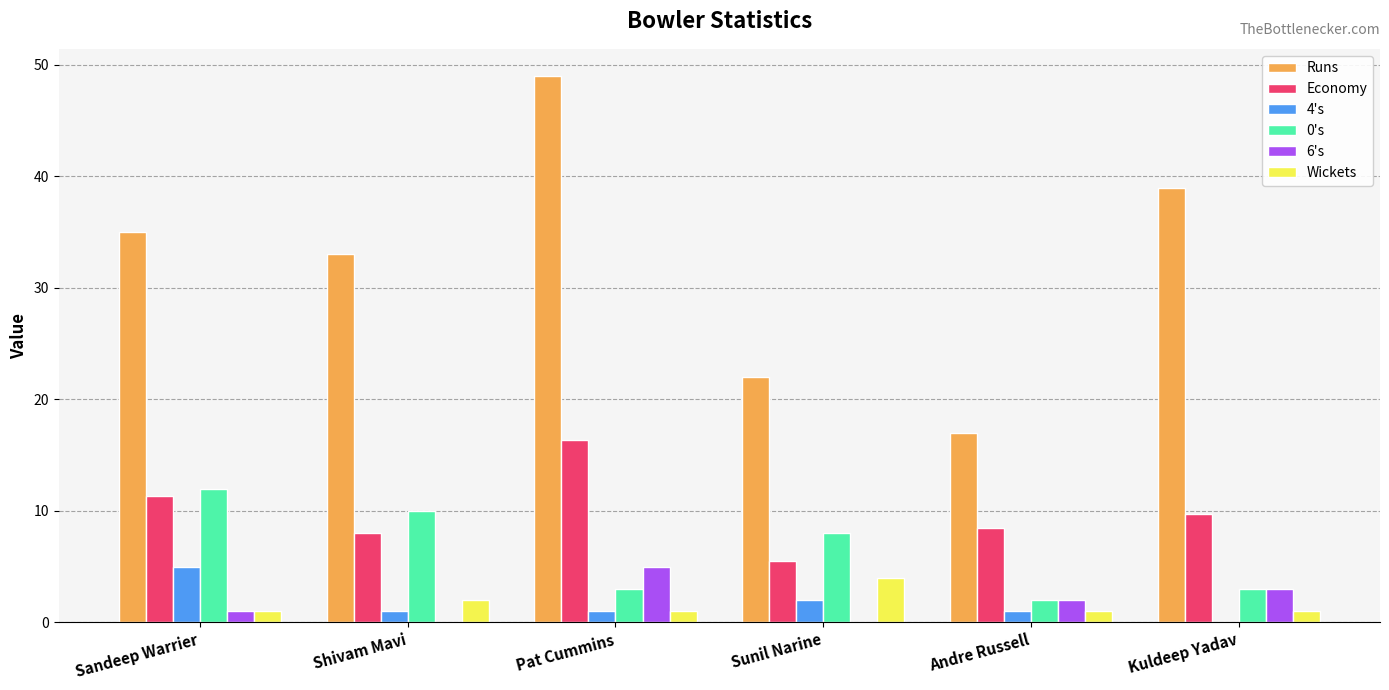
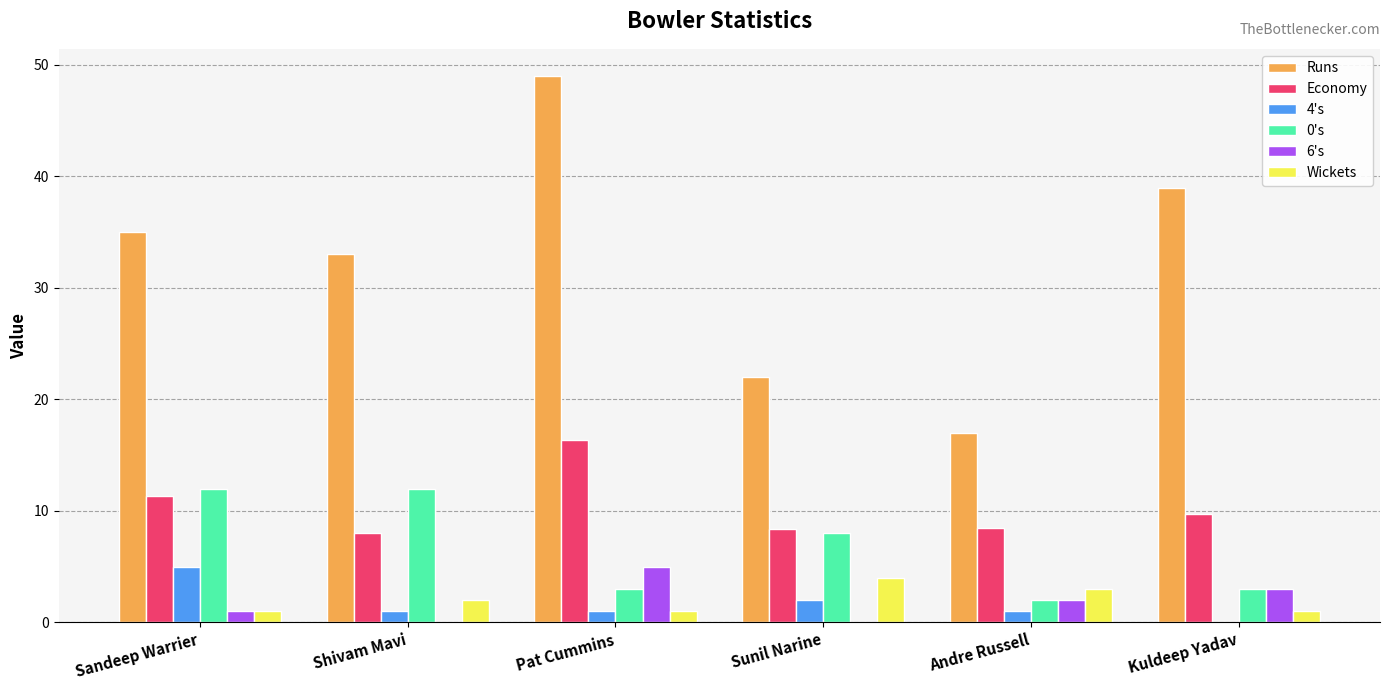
  {
    "Runs": {
      "Sandeep Warrier": 35.0,
      "Shivam Mavi": 33.0,
      "Pat Cummins": 49.0,
      "Sunil Narine": 22.0,
      "Andre Russell": 17.0,
      "Kuldeep Yadav": 39.0
    },
    "Economy": {
      "Sandeep Warrier": 11.3,
      "Shivam Mavi": 8.0,
      "Pat Cummins": 16.3,
-     "Sunil Narine": 5.5,
+     "Sunil Narine": 8.4,
      "Andre Russell": 8.5,
      "Kuldeep Yadav": 9.8
    },
    "4's": {
      "Sandeep Warrier": 5.0,
      "Shivam Mavi": 1.0,
      "Pat Cummins": 1.0,
      "Sunil Narine": 2.0,
      "Andre Russell": 1.0,
      "Kuldeep Yadav": 0.0
    },
    "0's": {
      "Sandeep Warrier": 12,
-     "Shivam Mavi": 10,
+     "Shivam Mavi": 12,
      "Pat Cummins": 3,
      "Sunil Narine": 8,
      "Andre Russell": 2,
      "Kuldeep Yadav": 3
    },
    "6's": {
      "Sandeep Warrier": 1.0,
      "Shivam Mavi": 0.0,
      "Pat Cummins": 5.0,
      "Sunil Narine": 0.0,
      "Andre Russell": 2.0,
      "Kuldeep Yadav": 3.0
    },
    "Wickets": {
      "Sandeep Warrier": 1,
      "Shivam Mavi": 2,
      "Pat Cummins": 1,
      "Sunil Narine": 4,
-     "Andre Russell": 1,
+     "Andre Russell": 3,
      "Kuldeep Yadav": 1
    }
  }
